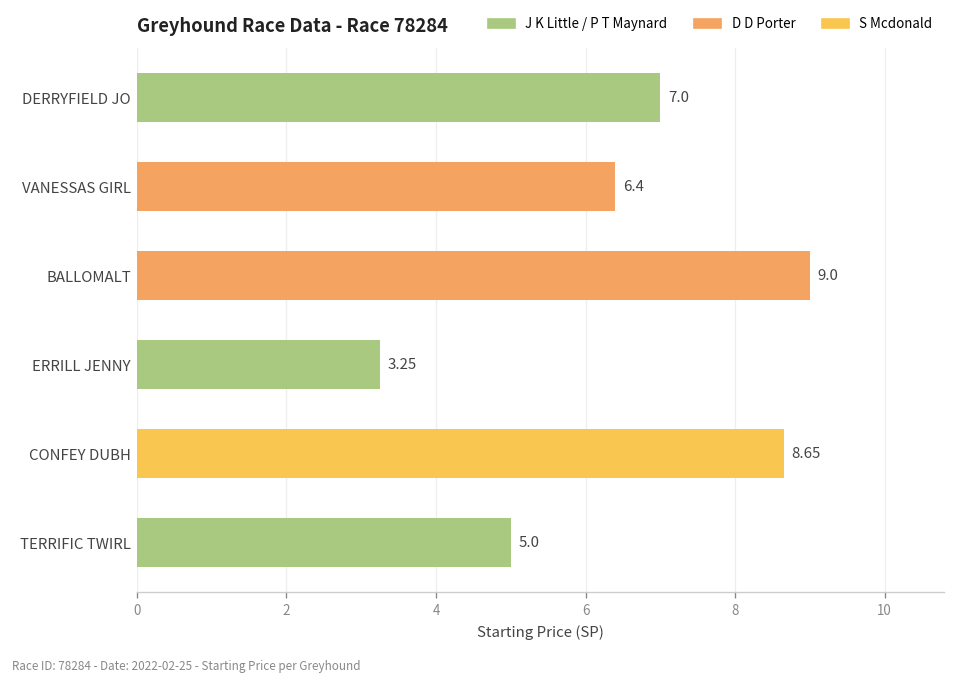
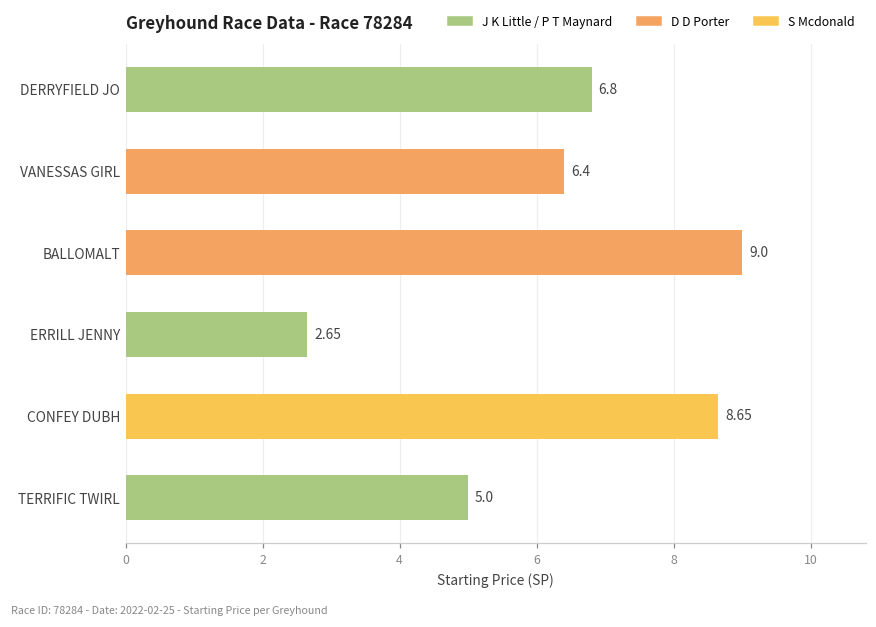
  {
-   "DERRYFIELD JO": 7.0,
+   "DERRYFIELD JO": 6.8,
    "VANESSAS GIRL": 6.4,
    "BALLOMALT": 9.0,
-   "ERRILL JENNY": 3.25,
+   "ERRILL JENNY": 2.65,
    "CONFEY DUBH": 8.65,
    "TERRIFIC TWIRL": 5.0
  }
